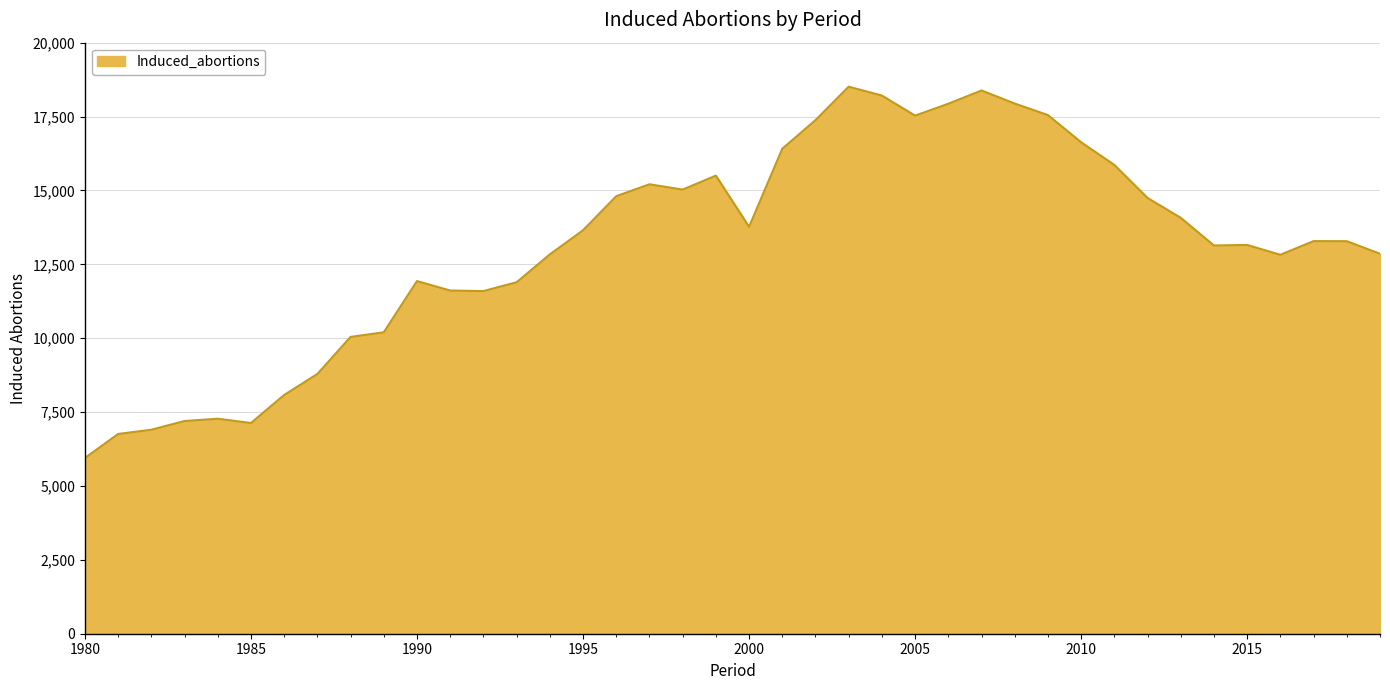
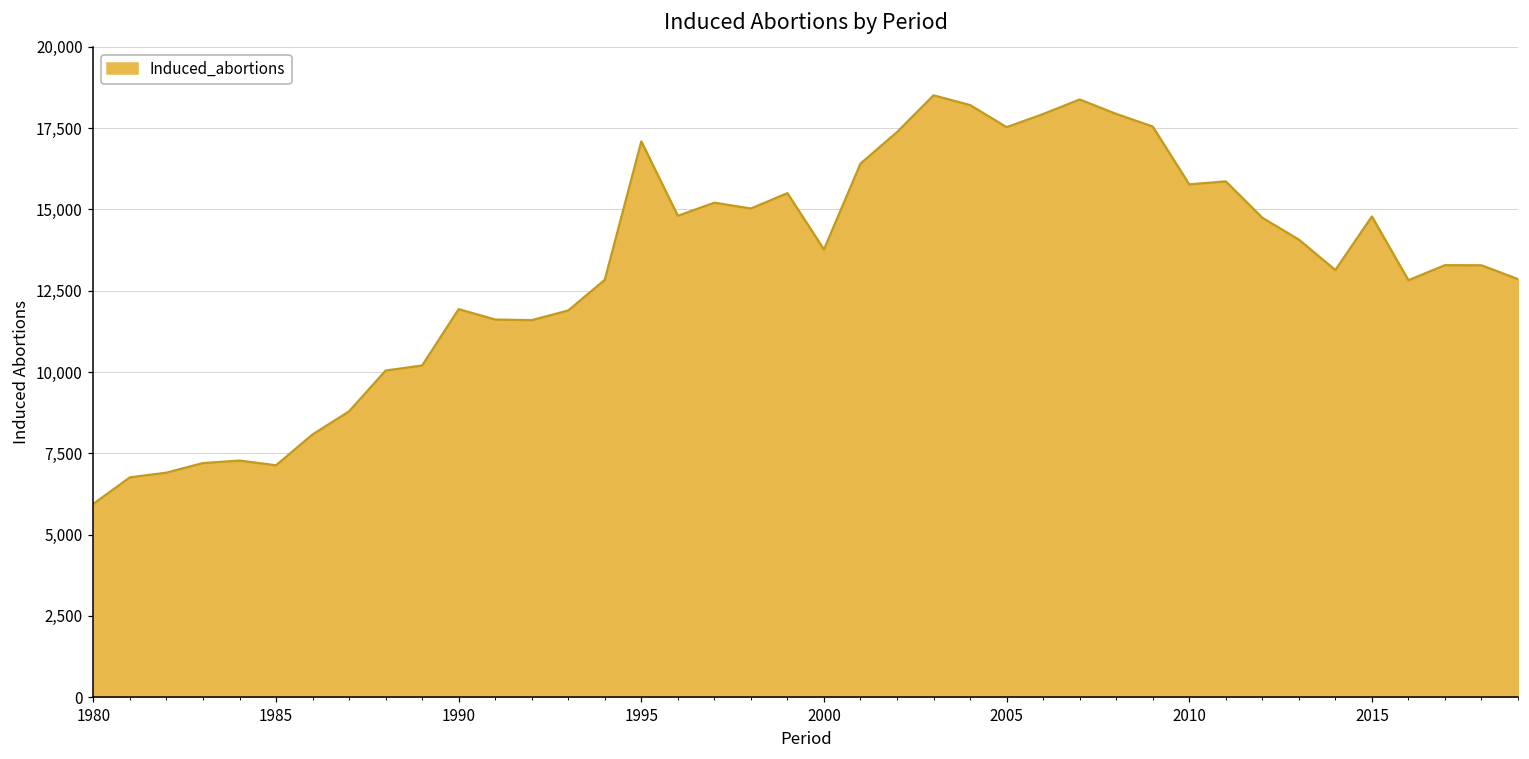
  {
    "1980": "5,900",
    "1985": "7,100",
    "1990": "11,900",
-   "1995": "13,700",
+   "1995": "17,100",
    "2000": "13,800",
    "2005": "17,500",
-   "2010": "16,600",
-   "2015": "13,200"
+   "2010": "15,800",
+   "2015": "14,800"
  }
